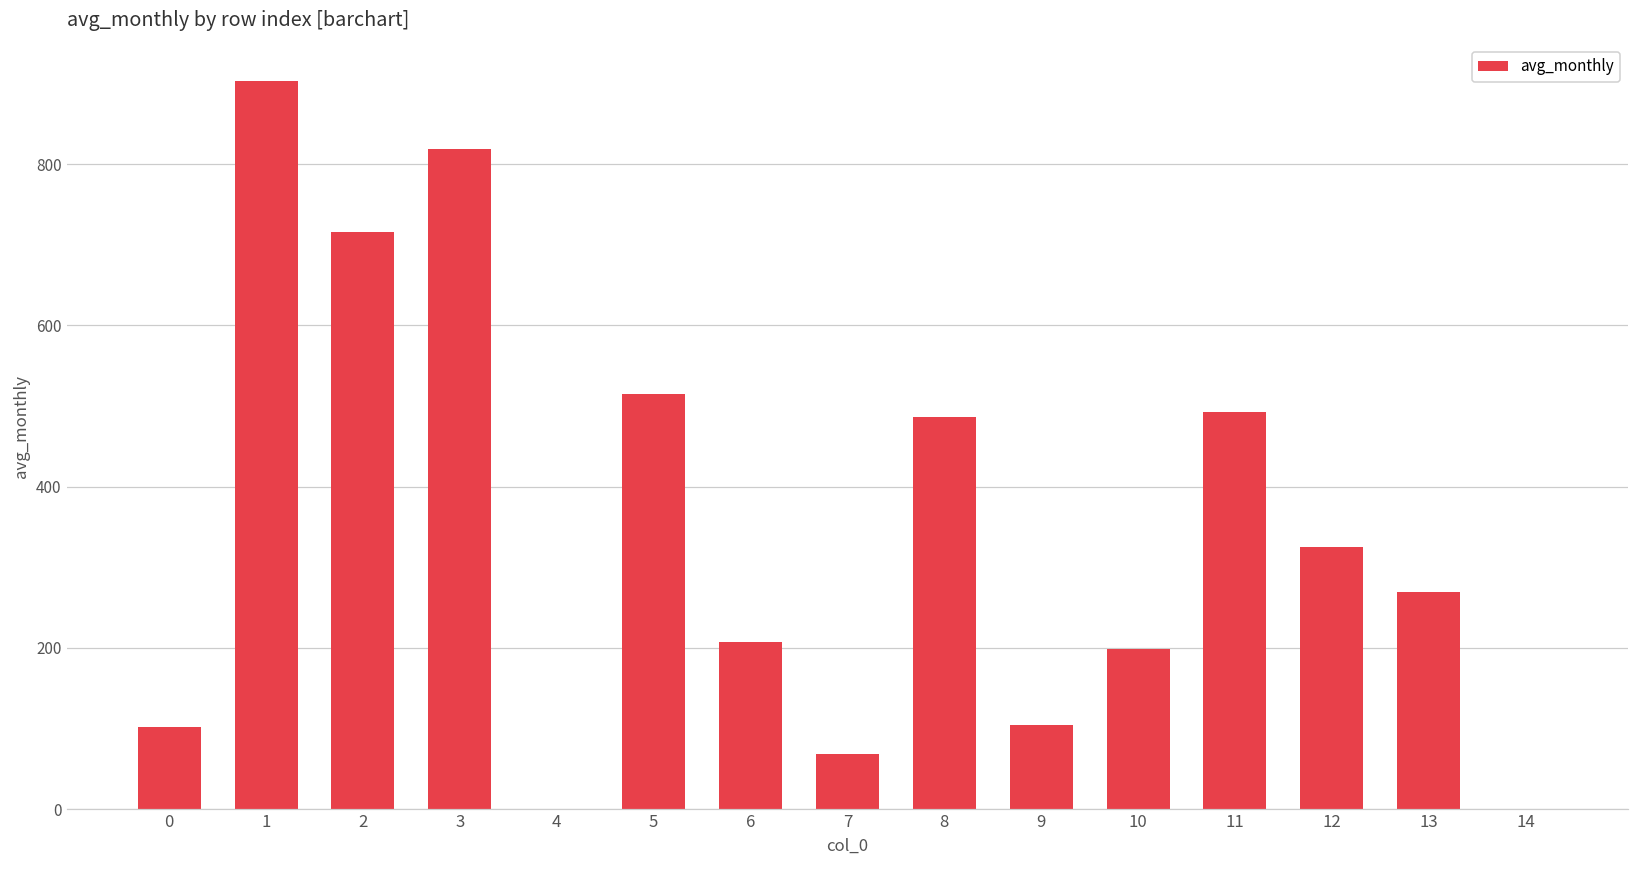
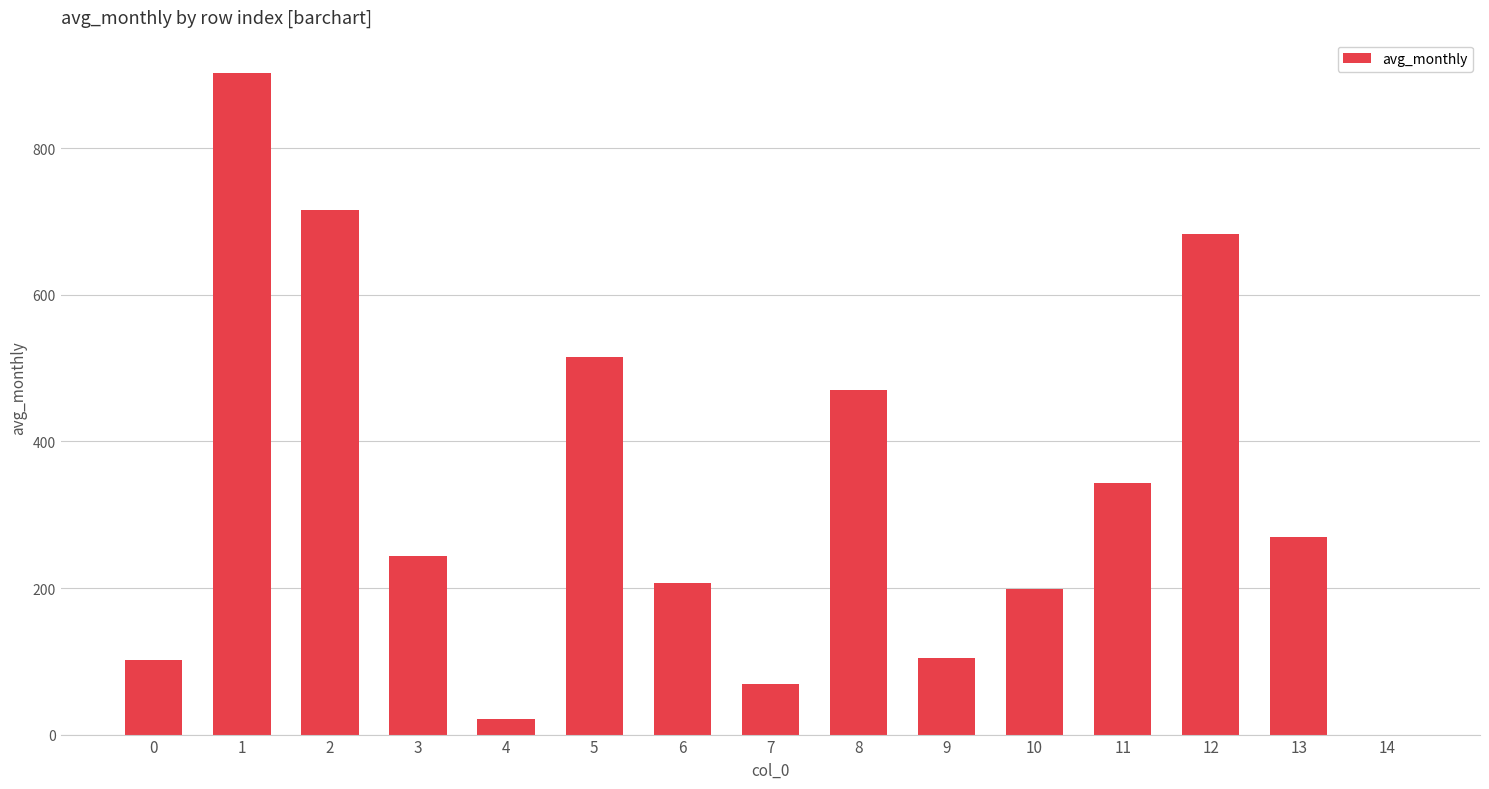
  {
    "0": 100,
    "1": 900,
    "2": 720,
-   "3": 820,
-   "4": 0,
+   "3": 240,
+   "4": 20,
    "5": 510,
    "6": 210,
    "7": 70,
-   "8": 490,
+   "8": 470,
    "9": 100,
    "10": 200,
-   "11": 490,
-   "12": 330,
+   "11": 340,
+   "12": 680,
    "13": 270
  }
